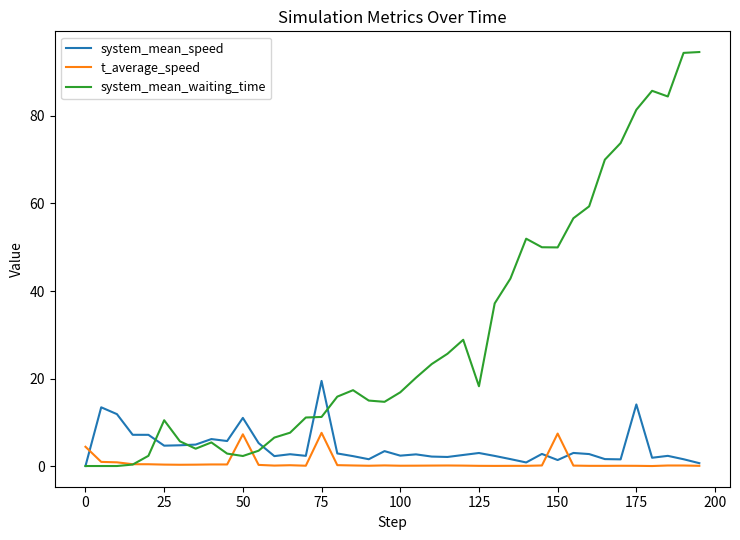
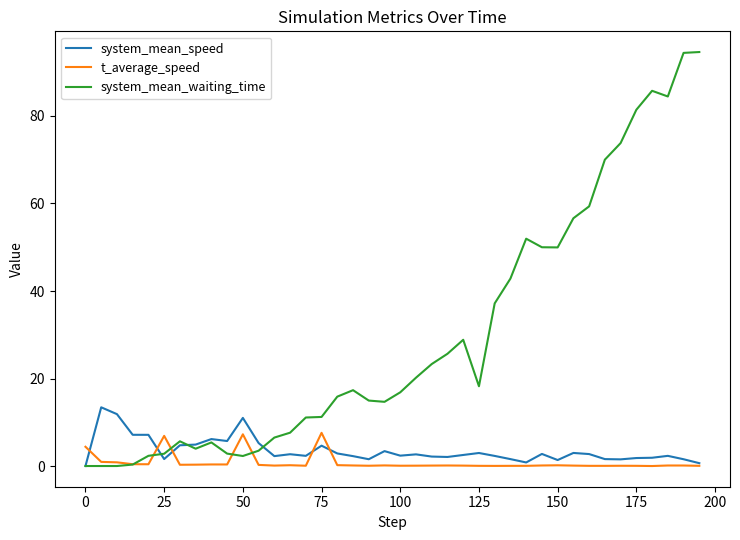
  {
    "system_mean_speed": {
-     "25": 5,
+     "25": 2,
      "50": 11,
-     "75": 19,
+     "75": 5,
      "100": 2,
      "125": 3,
      "150": 1,
-     "175": 14
+     "175": 2
    },
    "t_average_speed": {
      "0": 4,
-     "25": 0,
+     "25": 7,
      "50": 7,
      "75": 8,
      "100": 0,
      "125": 0,
-     "150": 7,
+     "150": 0,
      "175": 0
    },
    "system_mean_waiting_time": {
-     "25": 10,
+     "25": 3,
      "50": 2,
      "75": 11,
      "100": 17,
      "125": 18,
      "150": 50,
      "175": 81
    }
  }
